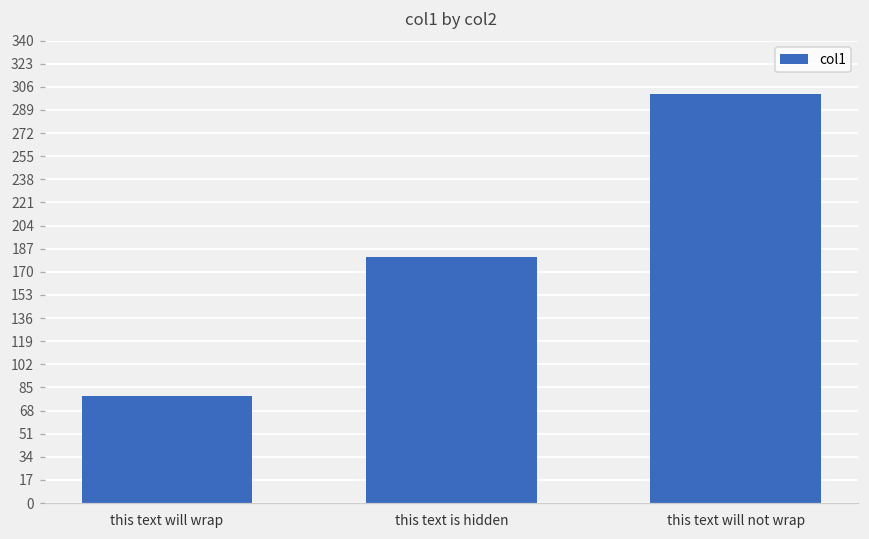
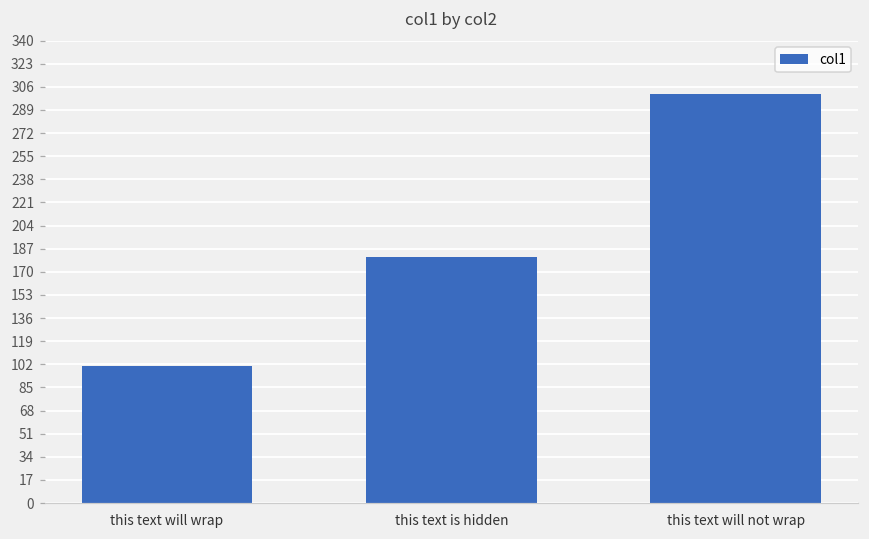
  {
-   "this text will wrap": 79,
+   "this text will wrap": 101,
    "this text is hidden": 181,
    "this text will not wrap": 301
  }
